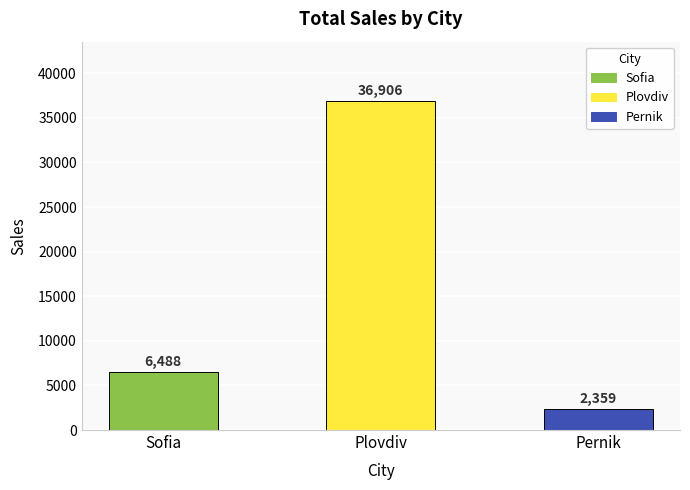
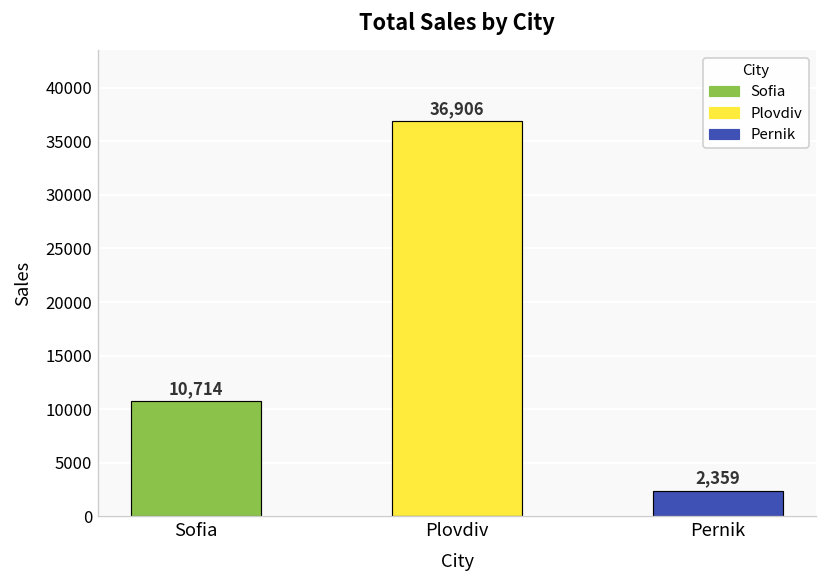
  {
-   "Sofia": "6,488",
+   "Sofia": "10,714",
    "Plovdiv": "36,906",
    "Pernik": "2,359"
  }
